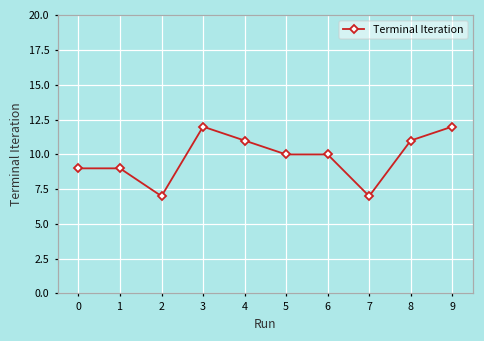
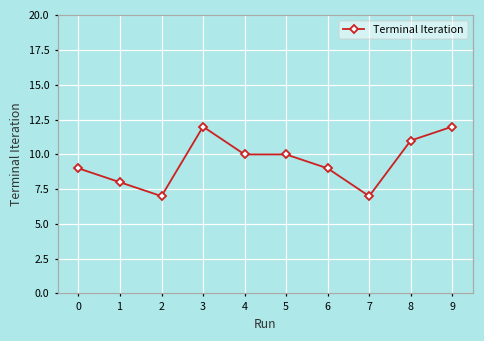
  {
    "0": 9,
-   "1": 9,
+   "1": 8,
    "2": 7,
    "3": 12,
-   "4": 11,
+   "4": 10,
    "5": 10,
-   "6": 10,
+   "6": 9,
    "7": 7,
    "8": 11,
    "9": 12
  }
